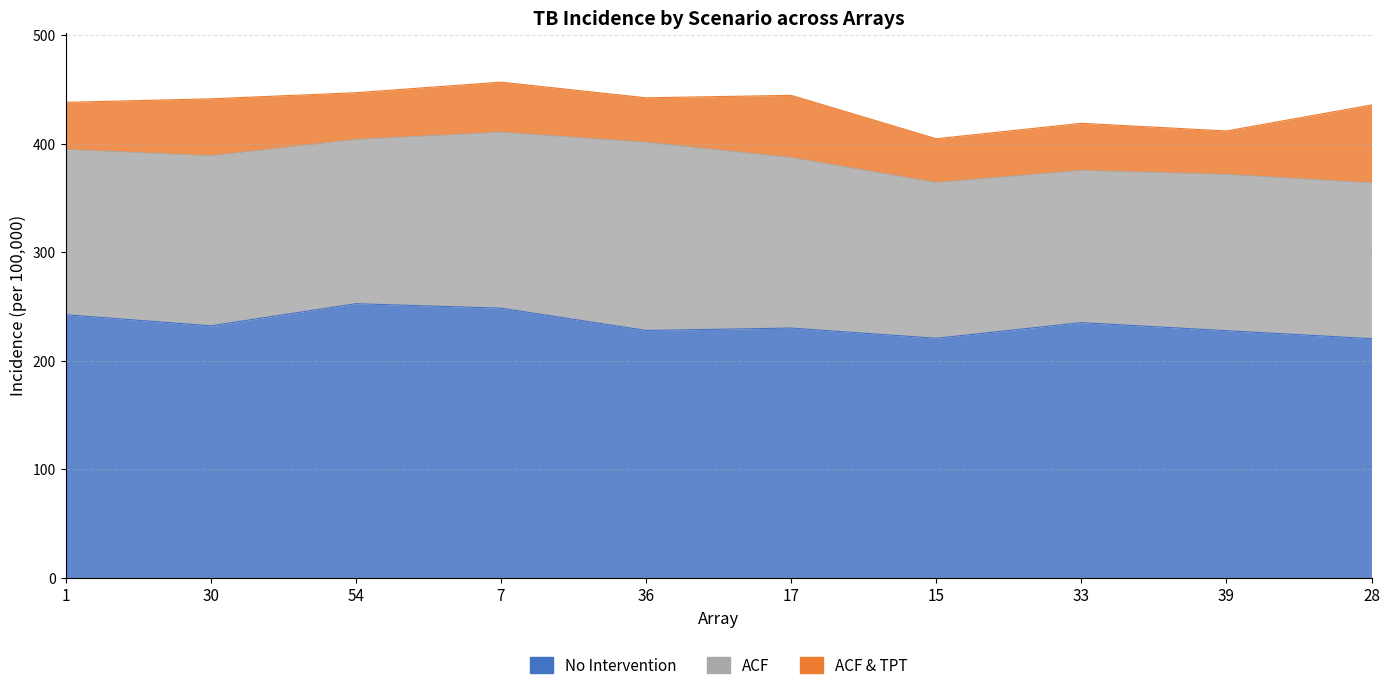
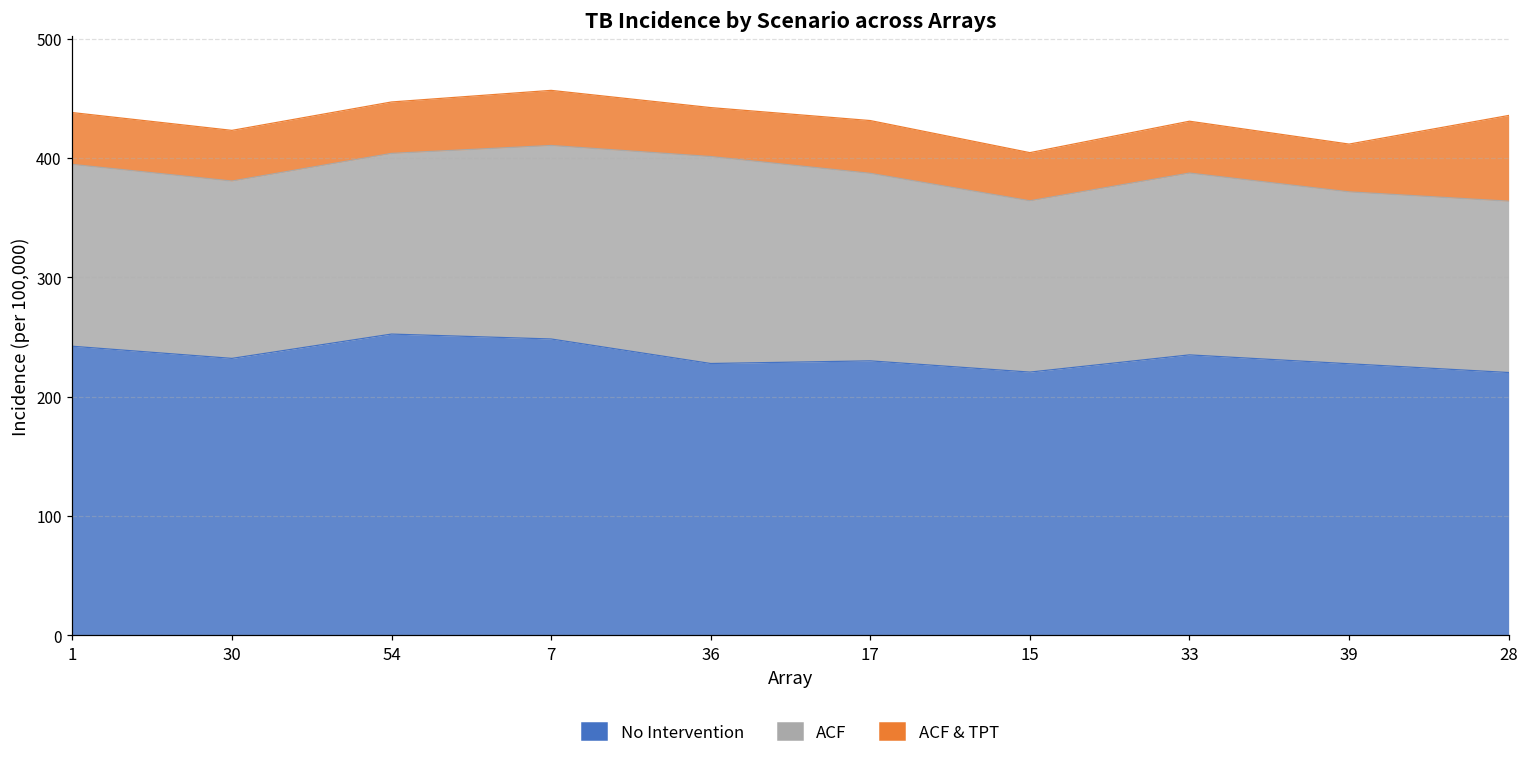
  {
    "No Intervention": {
      "1": 242,
      "30": 232,
      "54": 253,
      "7": 248,
      "36": 228,
      "17": 230,
      "15": 221,
      "33": 235,
      "39": 228,
      "28": 220
    },
    "ACF": {
      "1": 152,
-     "30": 157,
+     "30": 149,
      "54": 151,
      "7": 162,
      "36": 173,
      "17": 157,
      "15": 144,
-     "33": 140,
+     "33": 152,
      "39": 144,
      "28": 144
    },
    "ACF & TPT": {
      "1": 43,
-     "30": 52,
+     "30": 42,
      "54": 43,
      "7": 46,
      "36": 41,
-     "17": 57,
+     "17": 44,
      "15": 40,
      "33": 43,
      "39": 40,
      "28": 72
    }
  }
